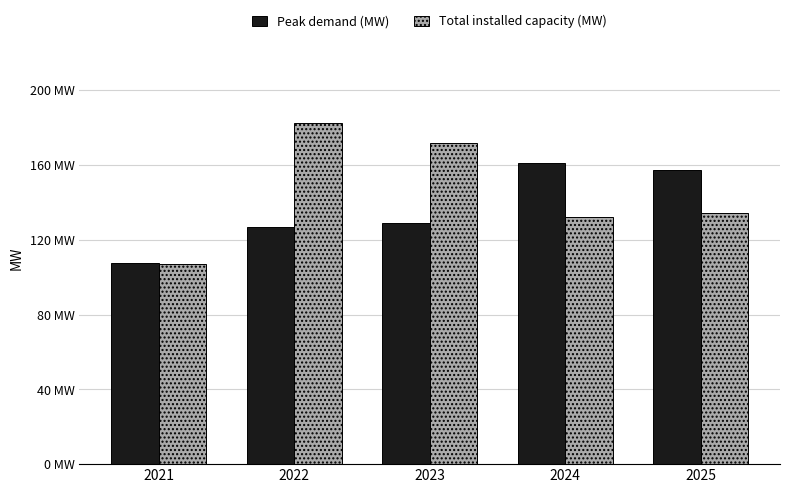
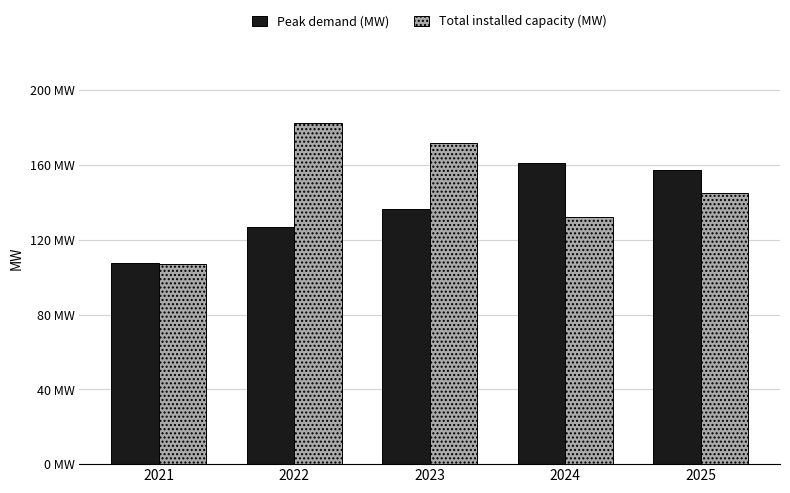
  {
    "Peak demand (MW)": {
      "2021": "108 MW",
      "2022": "127 MW",
-     "2023": "129 MW",
+     "2023": "136 MW",
      "2024": "161 MW",
      "2025": "157 MW"
    },
    "Total installed capacity (MW)": {
      "2021": "107 MW",
      "2022": "182 MW",
      "2023": "172 MW",
      "2024": "132 MW",
-     "2025": "134 MW"
+     "2025": "145 MW"
    }
  }
